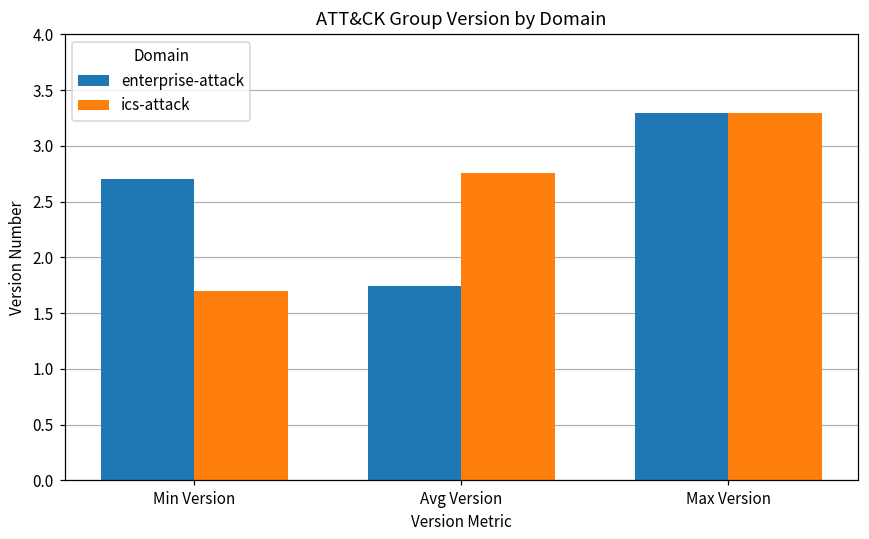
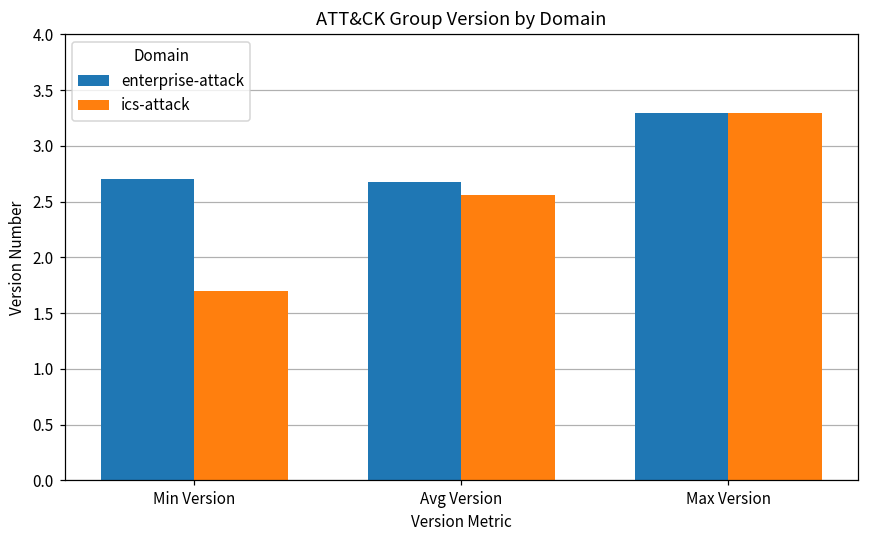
  {
    "enterprise-attack": {
      "Min Version": 2.70,
-     "Avg Version": 1.74,
+     "Avg Version": 2.68,
      "Max Version": 3.30
    },
    "ics-attack": {
      "Min Version": 1.70,
-     "Avg Version": 2.76,
+     "Avg Version": 2.56,
      "Max Version": 3.30
    }
  }
